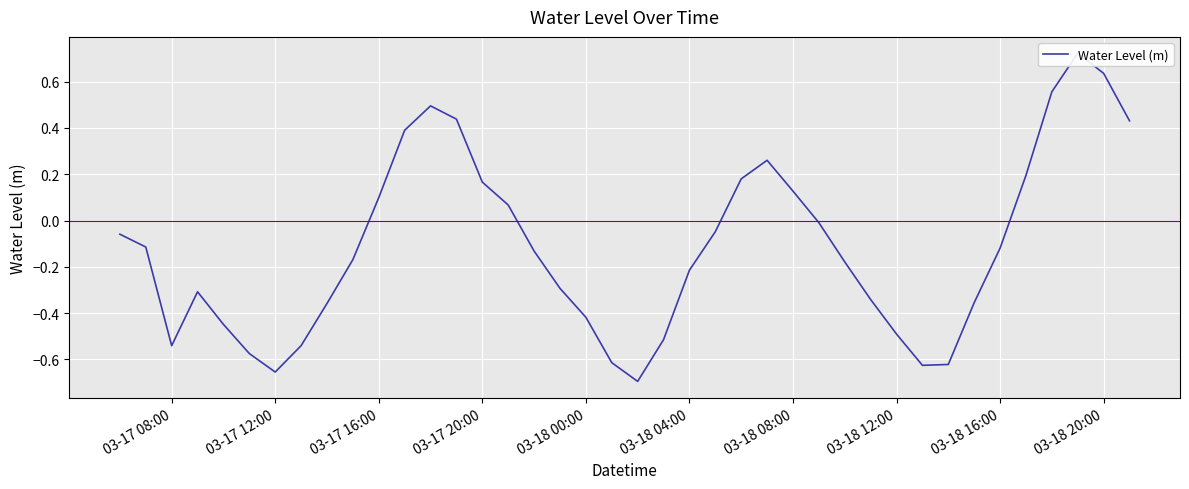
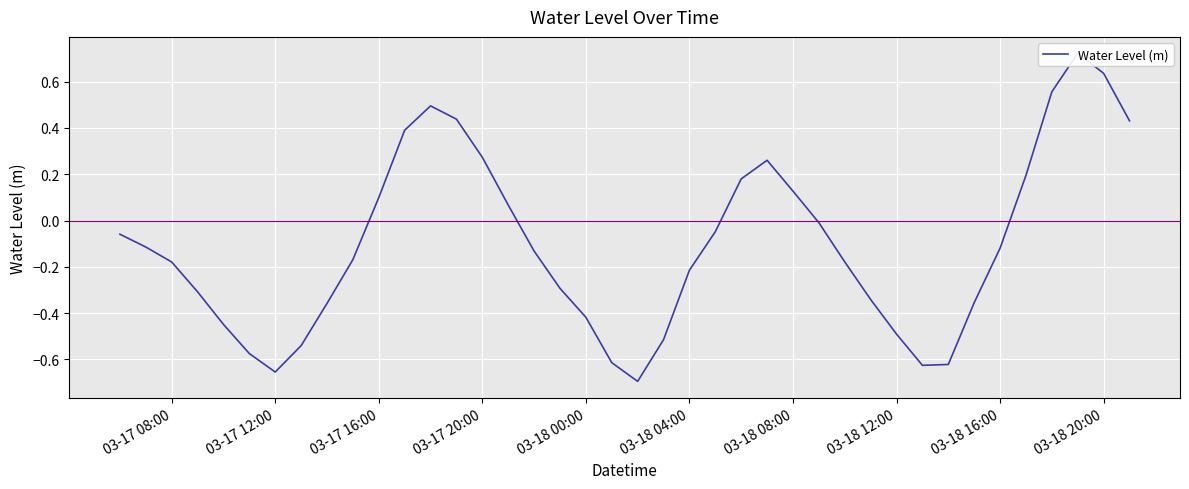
  {
-   "03-17 08:00": -0.54,
+   "03-17 08:00": -0.18,
    "03-17 12:00": -0.65,
    "03-17 16:00": 0.10,
-   "03-17 20:00": 0.17,
+   "03-17 20:00": 0.27,
    "03-18 00:00": -0.42,
    "03-18 04:00": -0.21,
    "03-18 08:00": 0.13,
    "03-18 12:00": -0.49,
    "03-18 16:00": -0.12,
    "03-18 20:00": 0.64
  }
